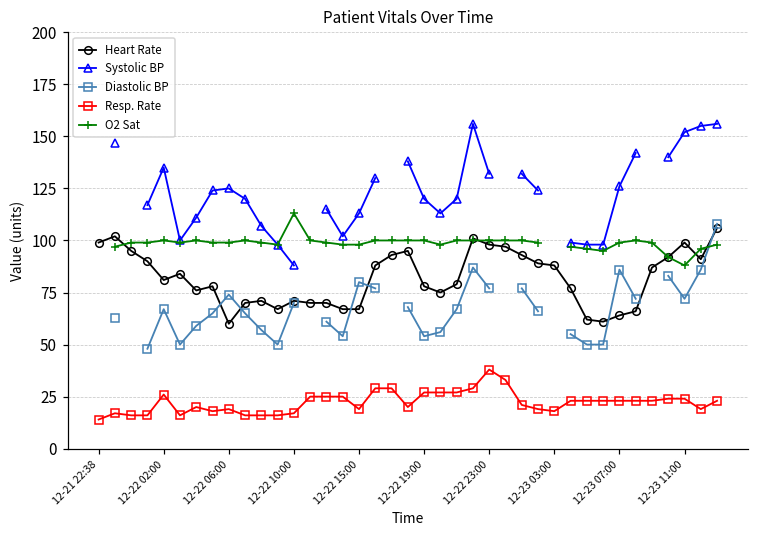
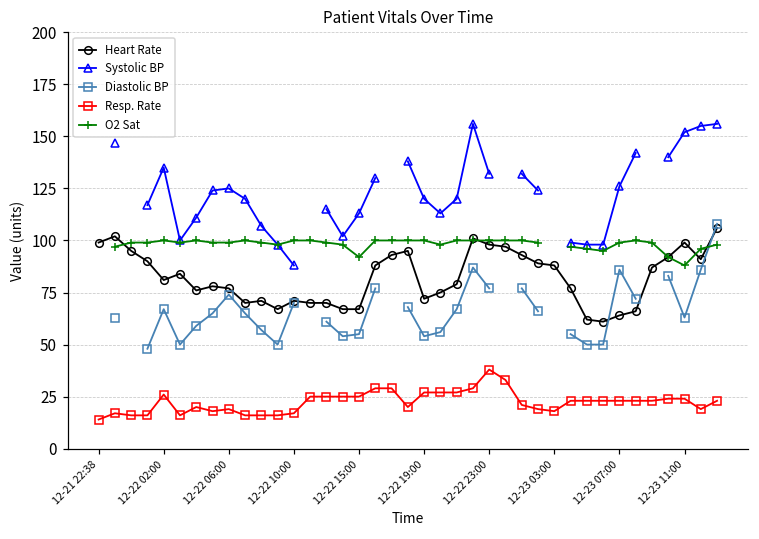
  {
    "Heart Rate": {
      "12-21 22:38": 99,
      "12-22 02:00": 81,
-     "12-22 06:00": 60,
+     "12-22 06:00": 77,
      "12-22 15:00": 67,
-     "12-22 19:00": 78,
+     "12-22 19:00": 72,
      "12-22 23:00": 98,
      "12-23 03:00": 88,
      "12-23 07:00": 64,
      "12-23 11:00": 99
    },
    "Systolic BP": {
      "12-22 02:00": 135,
      "12-22 06:00": 125,
      "12-22 10:00": 88,
      "12-22 15:00": 113,
      "12-22 19:00": 120,
      "12-22 23:00": 132,
      "12-23 07:00": 126,
      "12-23 11:00": 152
    },
    "Diastolic BP": {
      "12-22 02:00": 67,
      "12-22 06:00": 74,
-     "12-22 15:00": 80,
+     "12-22 15:00": 55,
      "12-22 19:00": 54,
      "12-22 23:00": 77,
      "12-23 07:00": 86,
-     "12-23 11:00": 72
+     "12-23 11:00": 63
    },
    "Resp. Rate": {
      "12-21 22:38": 14,
      "12-22 02:00": 26,
      "12-22 06:00": 19,
      "12-22 10:00": 17,
-     "12-22 15:00": 19,
+     "12-22 15:00": 25,
      "12-22 19:00": 27,
      "12-22 23:00": 38,
      "12-23 03:00": 18,
      "12-23 07:00": 23,
      "12-23 11:00": 24
    },
    "O2 Sat": {
      "12-22 02:00": 100,
      "12-22 06:00": 99,
-     "12-22 10:00": 113,
-     "12-22 15:00": 98,
+     "12-22 10:00": 100,
+     "12-22 15:00": 92,
      "12-22 19:00": 100,
      "12-22 23:00": 100,
      "12-23 07:00": 99,
      "12-23 11:00": 88
    }
  }
